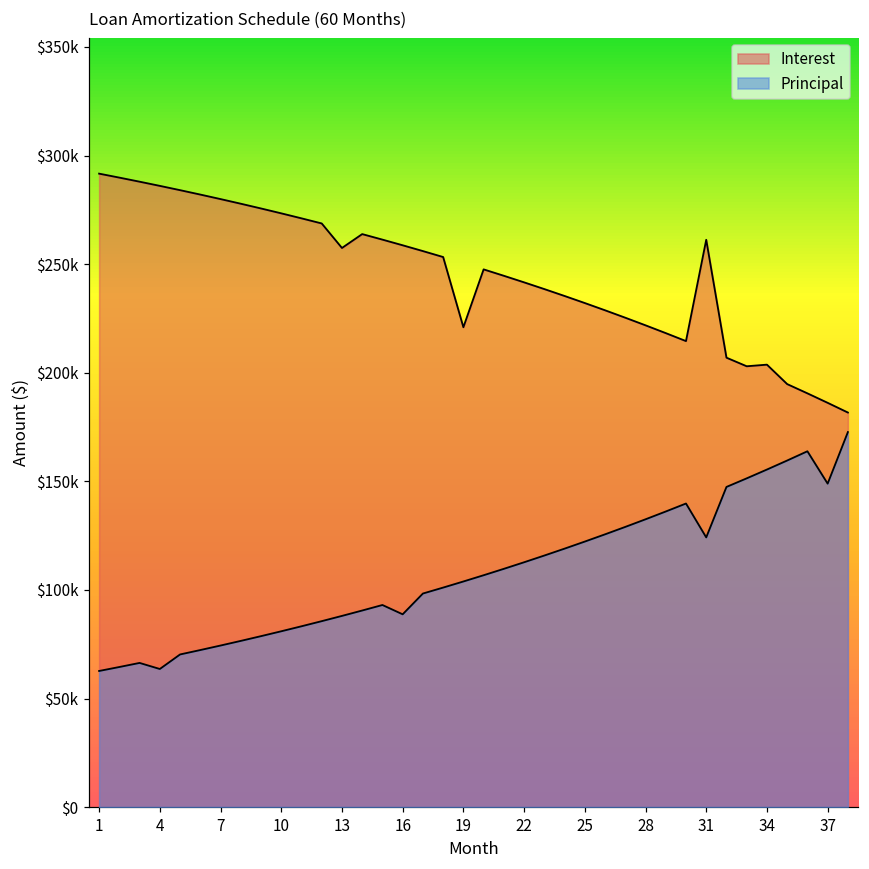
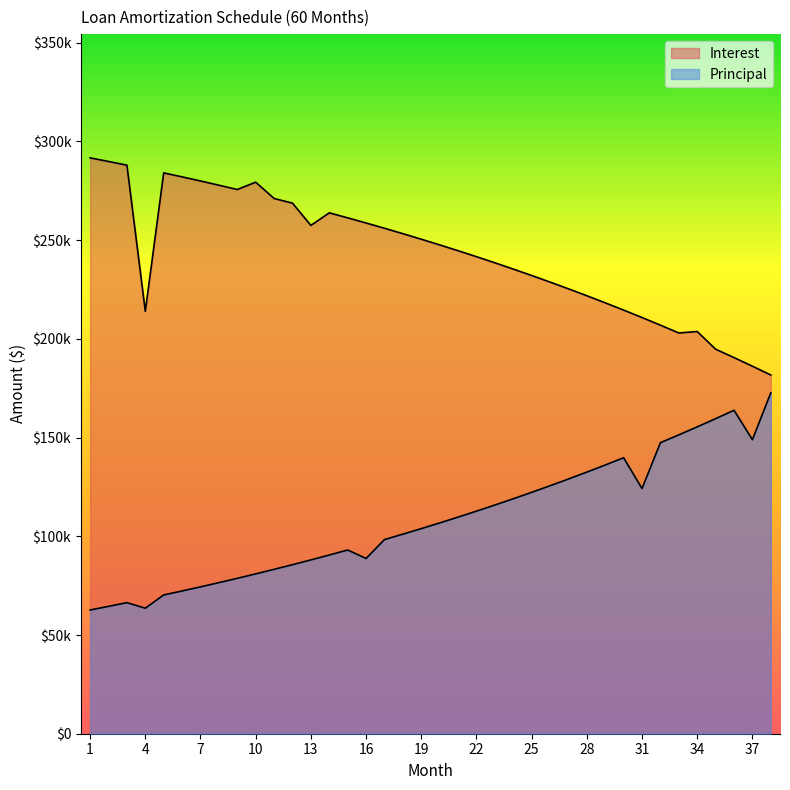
  {
    "Interest": {
      "1": "$292000",
-     "4": "$286000",
+     "4": "$214000",
      "7": "$280000",
-     "10": "$273000",
+     "10": "$279000",
      "13": "$257000",
      "16": "$259000",
-     "19": "$221000",
+     "19": "$250000",
      "22": "$242000",
      "25": "$232000",
      "28": "$222000",
-     "31": "$261000",
+     "31": "$211000",
      "34": "$204000",
      "37": "$186000"
    },
    "Principal": {
      "1": "$63000",
      "4": "$64000",
      "7": "$74000",
      "10": "$81000",
      "13": "$88000",
      "16": "$89000",
      "19": "$104000",
      "22": "$113000",
      "25": "$122000",
      "28": "$133000",
      "31": "$124000",
      "34": "$155000",
      "37": "$149000"
    }
  }
